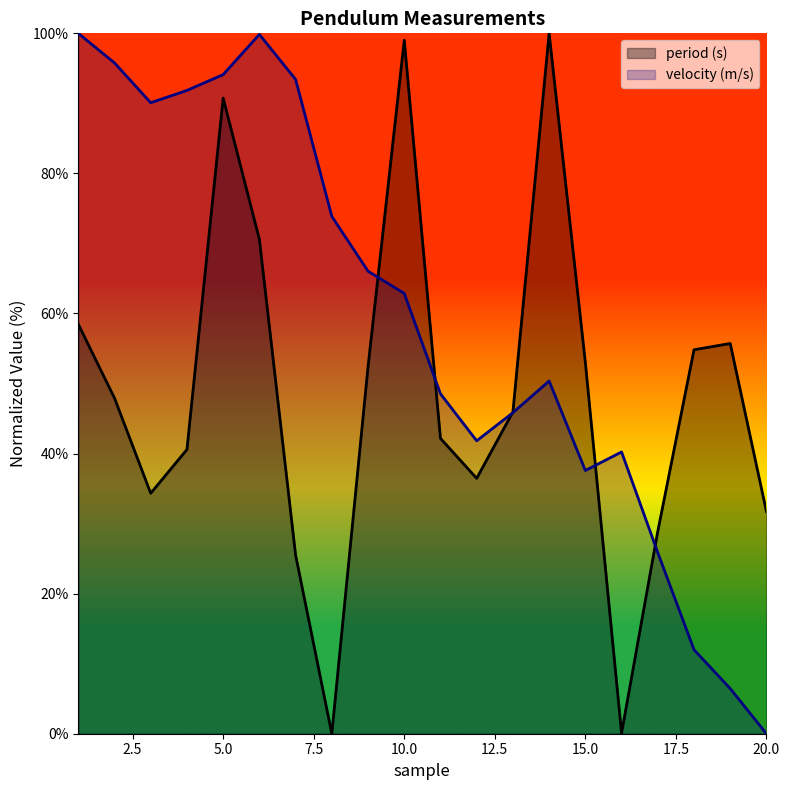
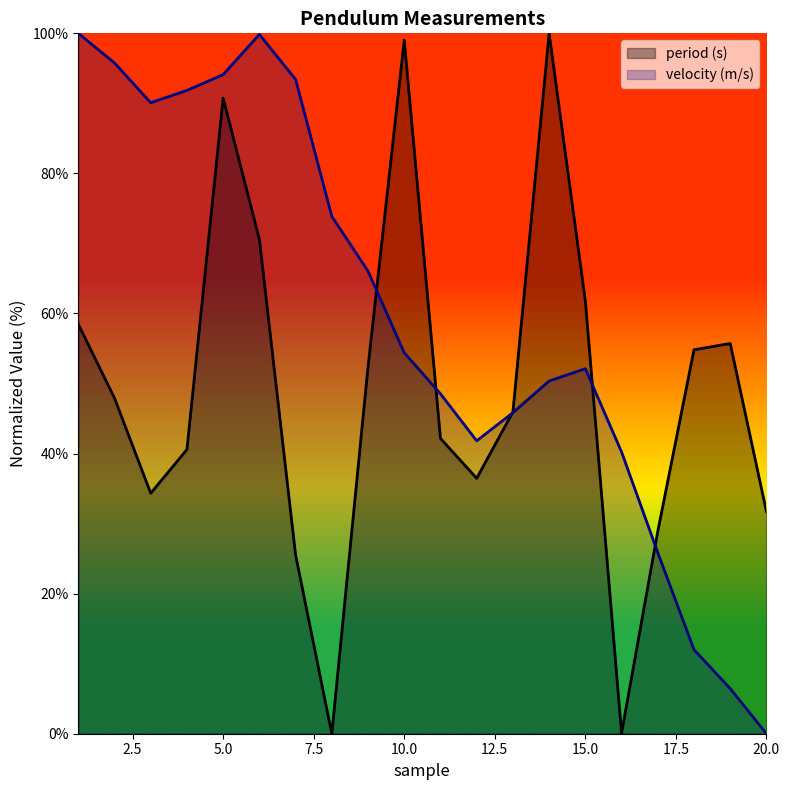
  {
    "period (s)": {
      "5.0": "91%",
      "10.0": "99%",
-     "15.0": "53%",
+     "15.0": "62%",
      "20.0": "32%"
    },
    "velocity (m/s)": {
      "5.0": "94%",
-     "10.0": "63%",
-     "15.0": "38%",
+     "10.0": "54%",
+     "15.0": "52%",
      "20.0": "0%"
    }
  }
